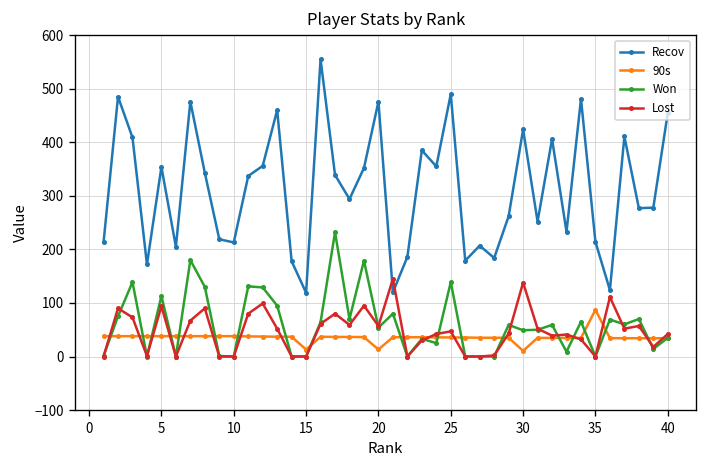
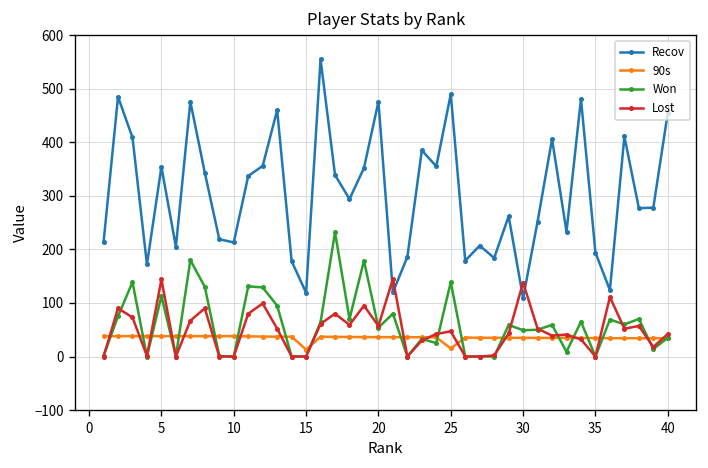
  {
    "Recov": {
      "5": 350,
      "10": 210,
      "15": 120,
      "20": 480,
      "25": 490,
-     "30": 420,
-     "35": 210
+     "30": 110,
+     "35": 190
    },
    "90s": {
      "5": 40,
      "10": 40,
      "15": 10,
-     "20": 10,
-     "25": 40,
-     "30": 10,
-     "35": 90
+     "20": 40,
+     "25": 20,
+     "30": 30,
+     "35": 30
    },
    "Won": {
      "5": 110,
      "25": 140,
      "30": 50
    },
    "Lost": {
-     "5": 90,
+     "5": 140,
      "25": 50,
      "30": 140,
      "40": 40
    }
  }
